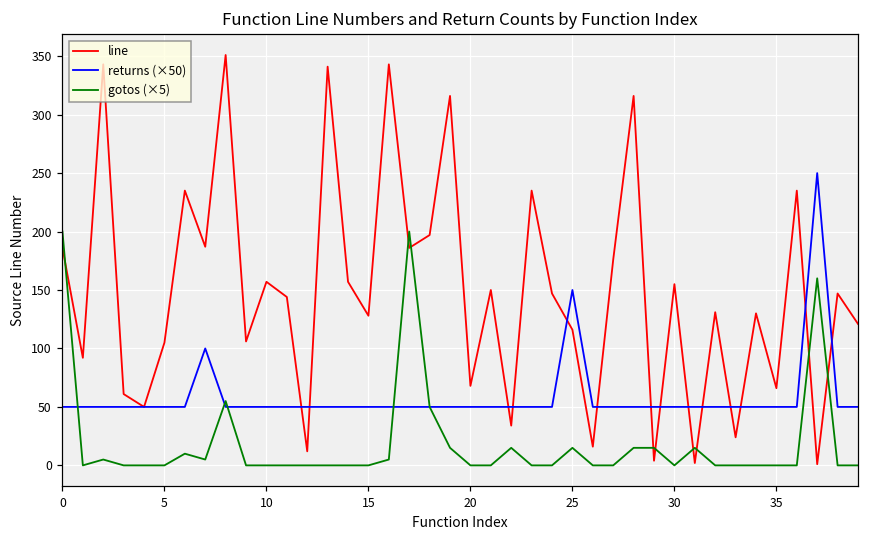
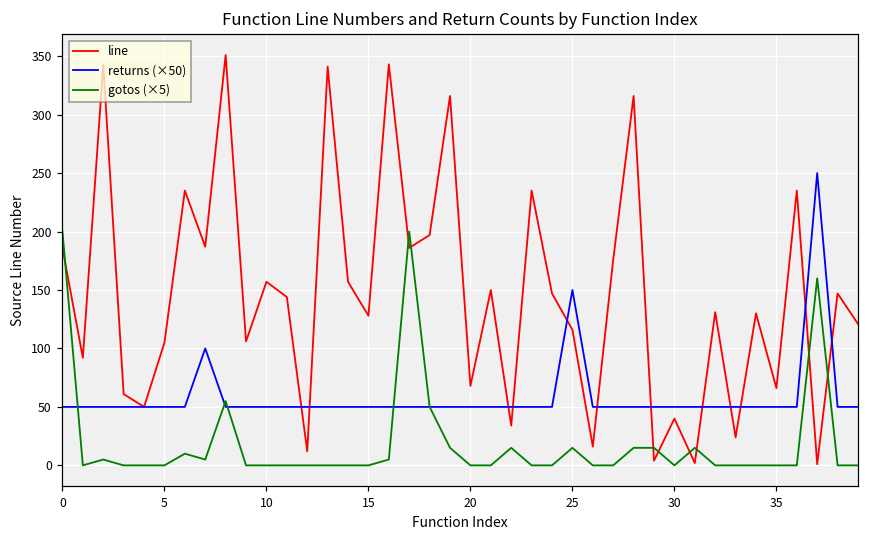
  {
    "line": {
      "0": 186,
      "5": 105,
      "10": 157,
      "15": 128,
      "20": 68,
      "25": 116,
-     "30": 155,
+     "30": 40,
      "35": 66
    },
    "returns (×50)": {
      "0": 50,
      "5": 50,
      "10": 50,
      "15": 50,
      "20": 50,
      "25": 150,
      "30": 50,
      "35": 50
    },
    "gotos (×5)": {
      "0": 200,
      "5": 0,
      "10": 0,
      "15": 0,
      "20": 0,
      "25": 15,
      "30": 0,
      "35": 0
    }
  }
